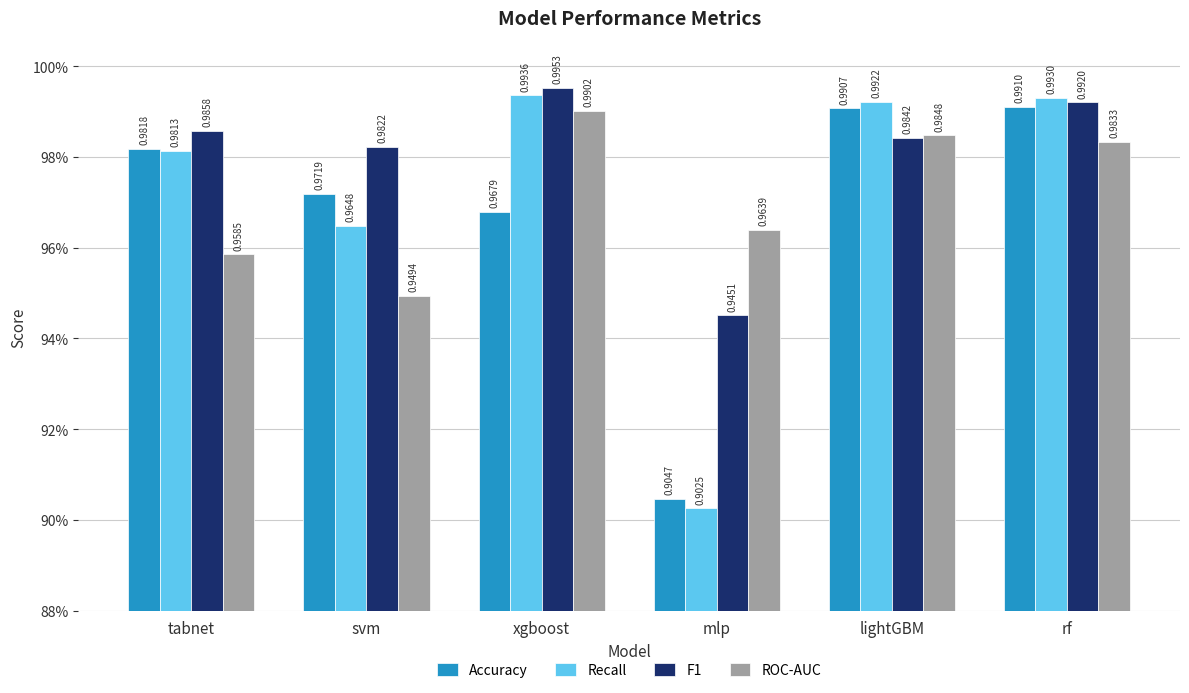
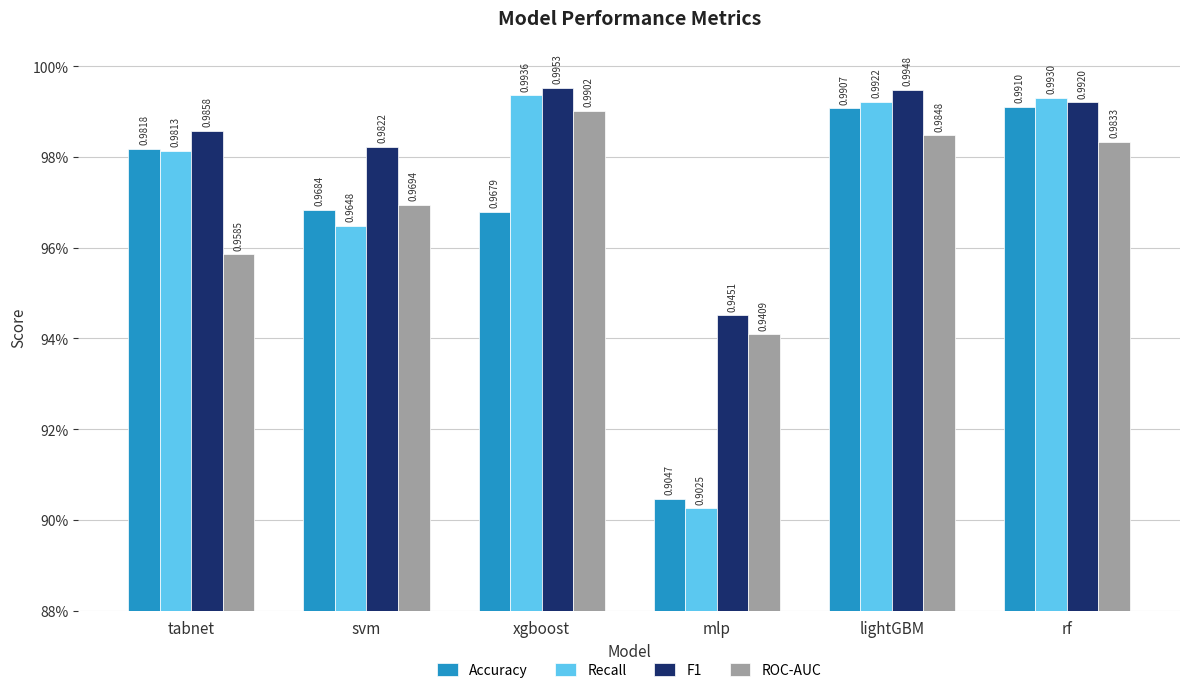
  {
    "Accuracy": {
      "tabnet": 0.9818,
-     "svm": 0.9719,
+     "svm": 0.9684,
      "xgboost": 0.9679,
      "mlp": 0.9047,
      "lightGBM": 0.9907,
      "rf": 0.9910
    },
    "Recall": {
      "tabnet": 0.9813,
      "svm": 0.9648,
      "xgboost": 0.9936,
      "mlp": 0.9025,
      "lightGBM": 0.9922,
      "rf": 0.9930
    },
    "F1": {
      "tabnet": 0.9858,
      "svm": 0.9822,
      "xgboost": 0.9953,
      "mlp": 0.9451,
-     "lightGBM": 0.9842,
+     "lightGBM": 0.9948,
      "rf": 0.9920
    },
    "ROC-AUC": {
      "tabnet": 0.9585,
-     "svm": 0.9494,
+     "svm": 0.9694,
      "xgboost": 0.9902,
-     "mlp": 0.9639,
+     "mlp": 0.9409,
      "lightGBM": 0.9848,
      "rf": 0.9833
    }
  }
